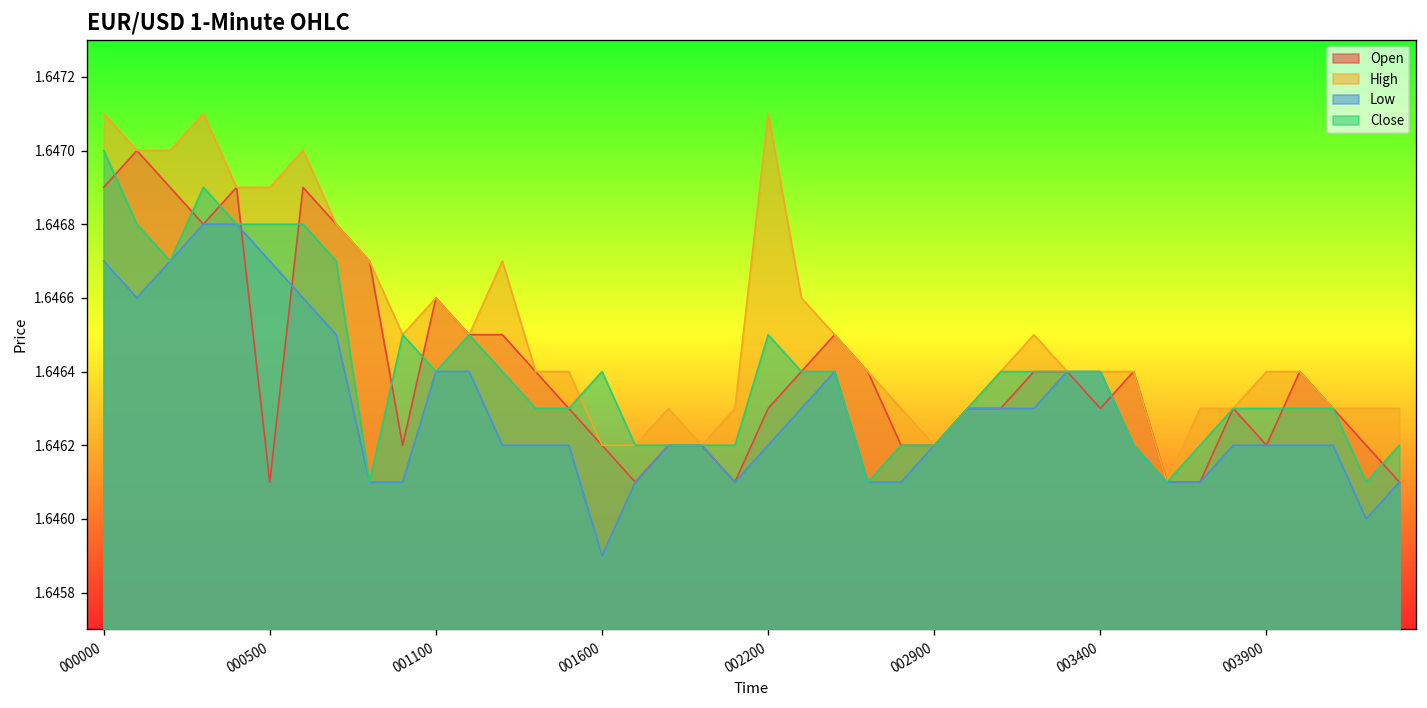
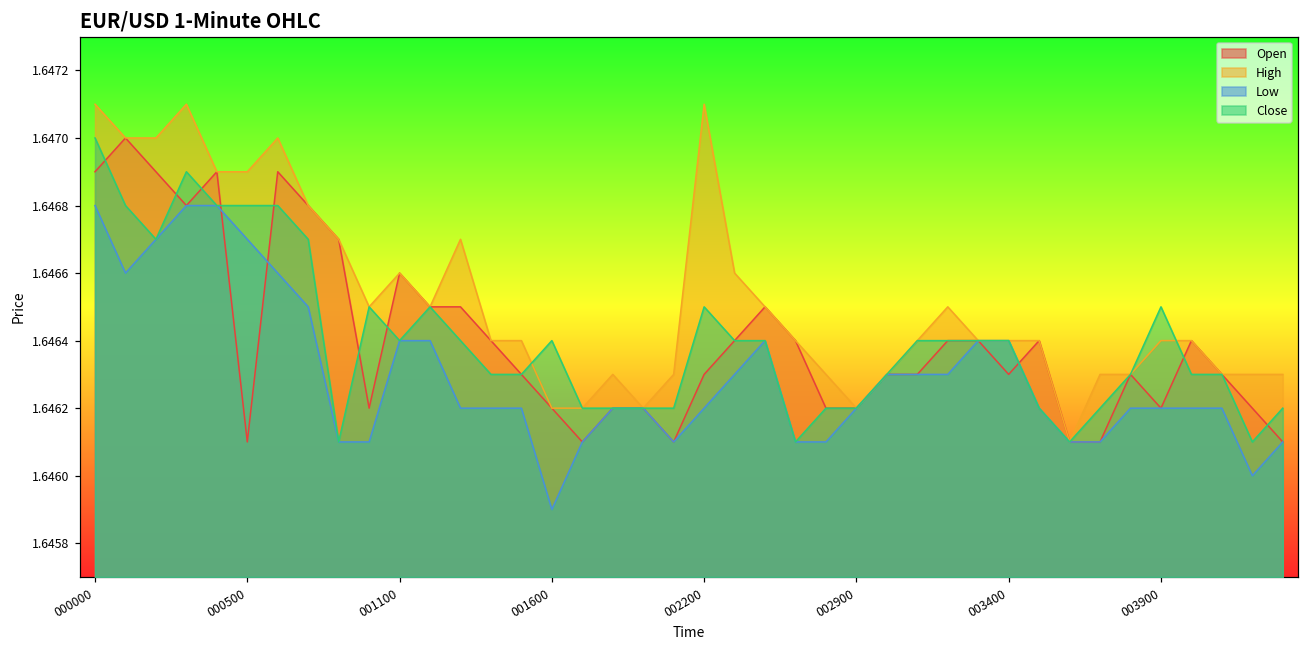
  {
    "Open": {
      "000000": 1.6469,
      "000500": 1.6461,
      "002200": 1.6463,
      "003400": 1.6463
    },
    "High": {
      "000000": 1.6471,
      "000500": 1.6469,
      "002200": 1.6471,
      "003900": 1.6464
    },
    "Low": {
-     "000000": 1.6467,
+     "000000": 1.6468,
      "000500": 1.6467,
      "001600": 1.6459,
      "002200": 1.6462
    },
    "Close": {
      "000000": 1.6470,
      "000500": 1.6468,
      "001600": 1.6464,
      "002200": 1.6465,
-     "003900": 1.6463
+     "003900": 1.6465
    }
  }
